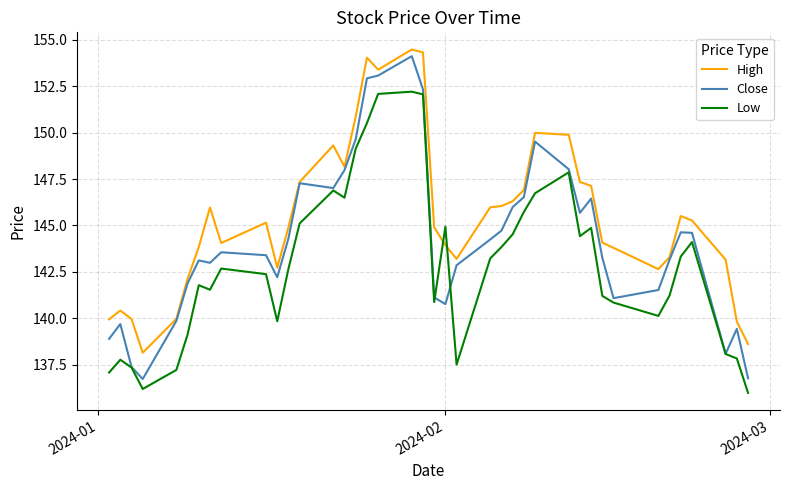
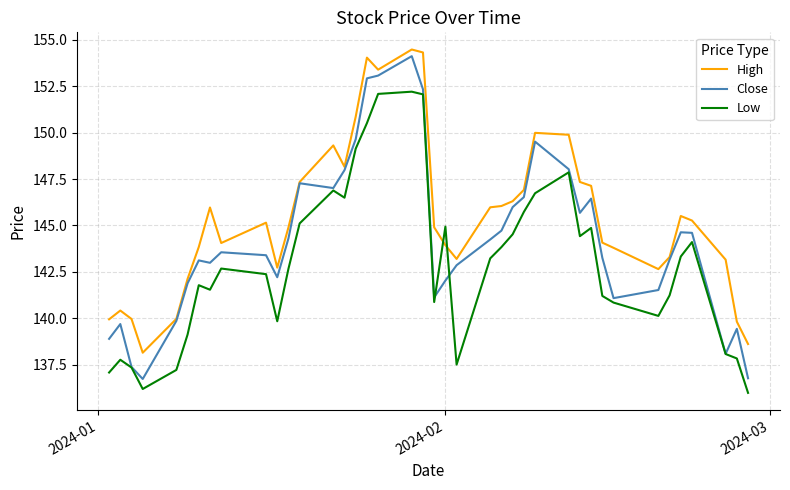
  {
    "High": {
      "2024-02": 143.9
    },
    "Close": {
-     "2024-02": 140.8
+     "2024-02": 142.0
    },
    "Low": {
      "2024-02": 144.9
    }
  }
